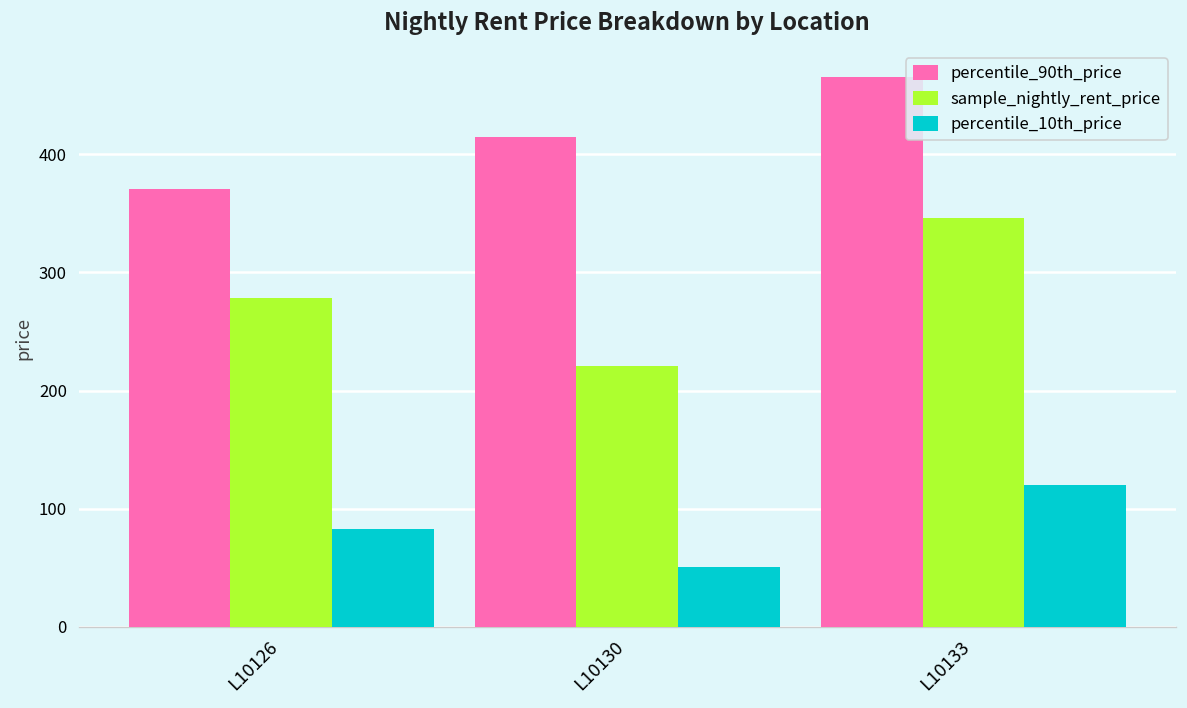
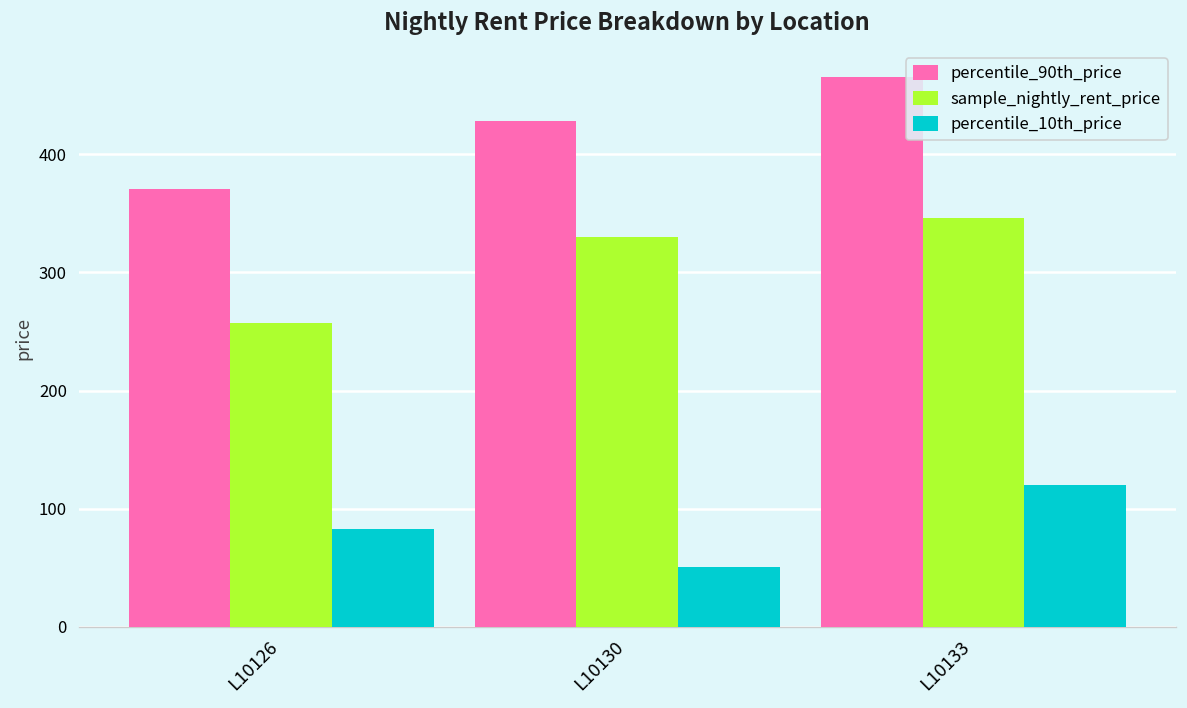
  {
    "percentile_90th_price": {
      "L10126": 370,
-     "L10130": 420,
+     "L10130": 430,
      "L10133": 470
    },
    "sample_nightly_rent_price": {
-     "L10126": 280,
-     "L10130": 220,
+     "L10126": 260,
+     "L10130": 330,
      "L10133": 350
    },
    "percentile_10th_price": {
      "L10126": 80,
      "L10130": 50,
      "L10133": 120
    }
  }
